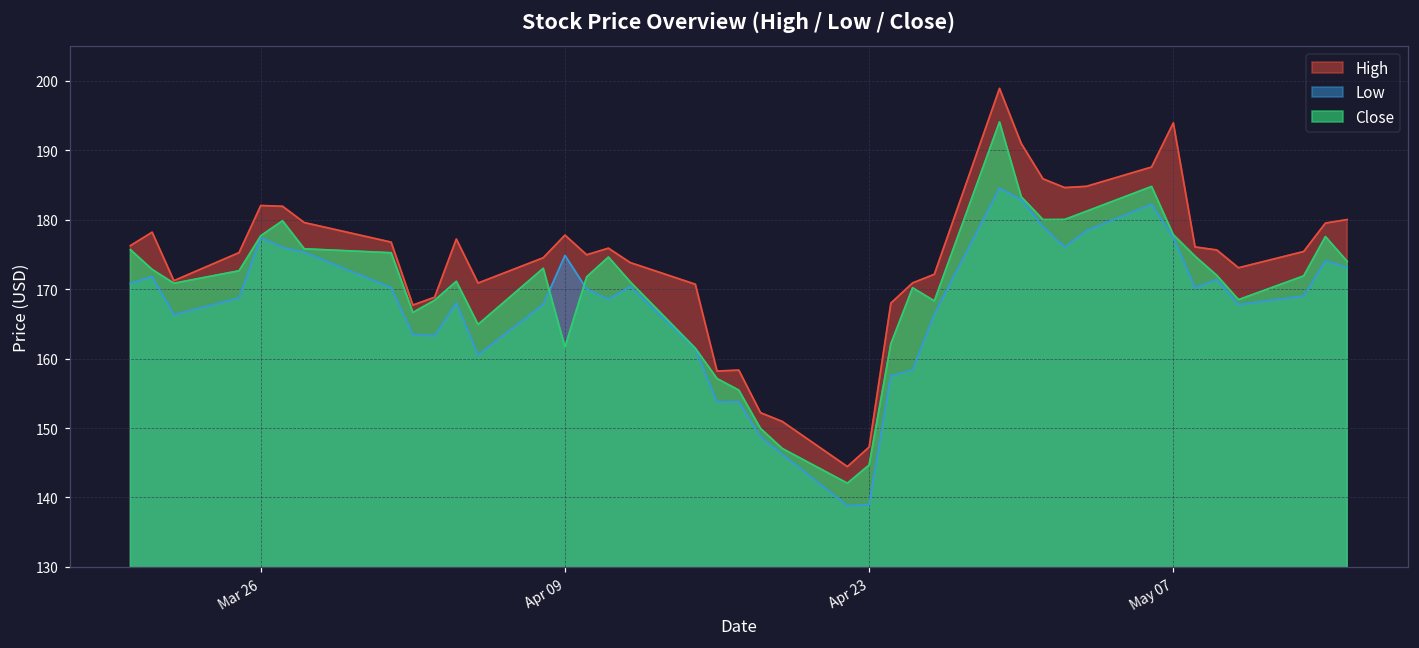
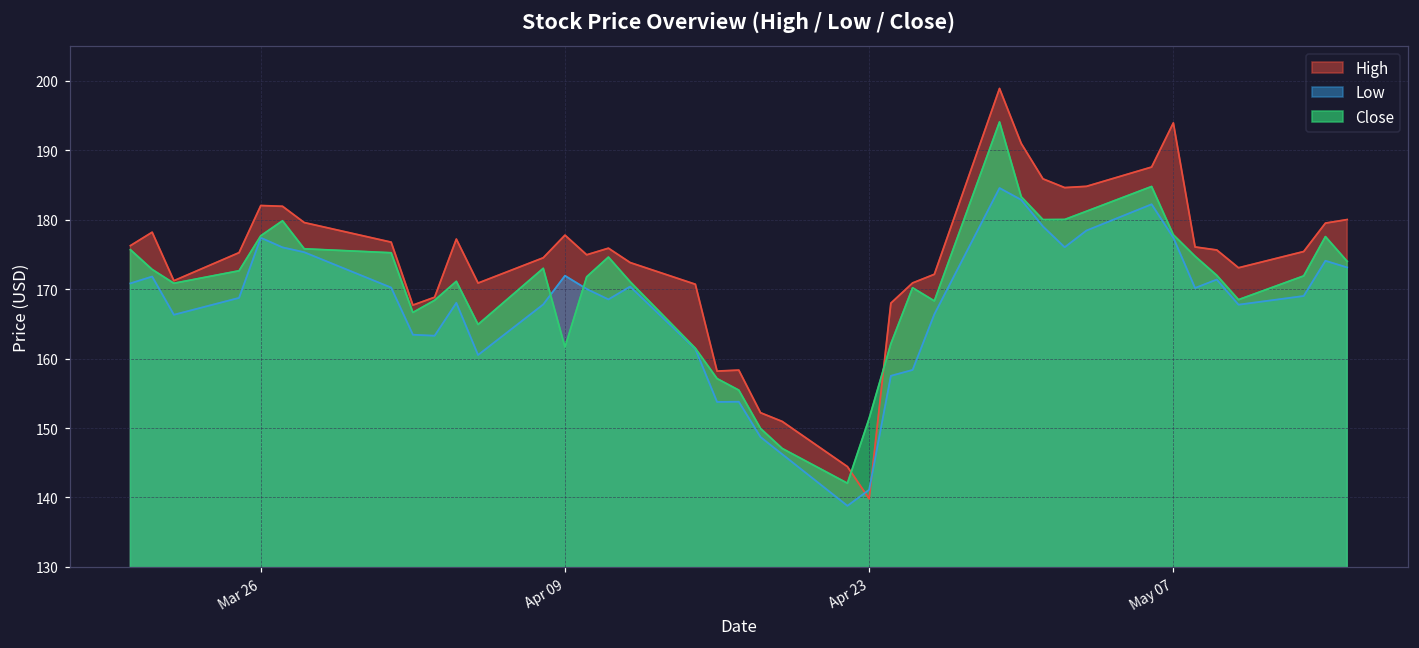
  {
    "High": {
      "Mar 26": 182,
      "Apr 09": 178,
-     "Apr 23": 147,
+     "Apr 23": 140,
      "May 07": 194
    },
    "Low": {
-     "Apr 09": 175,
-     "Apr 23": 139,
+     "Apr 09": 172,
+     "Apr 23": 141,
      "May 07": 177
    },
    "Close": {
      "Apr 09": 162,
-     "Apr 23": 145,
+     "Apr 23": 151,
      "May 07": 178
    }
  }
